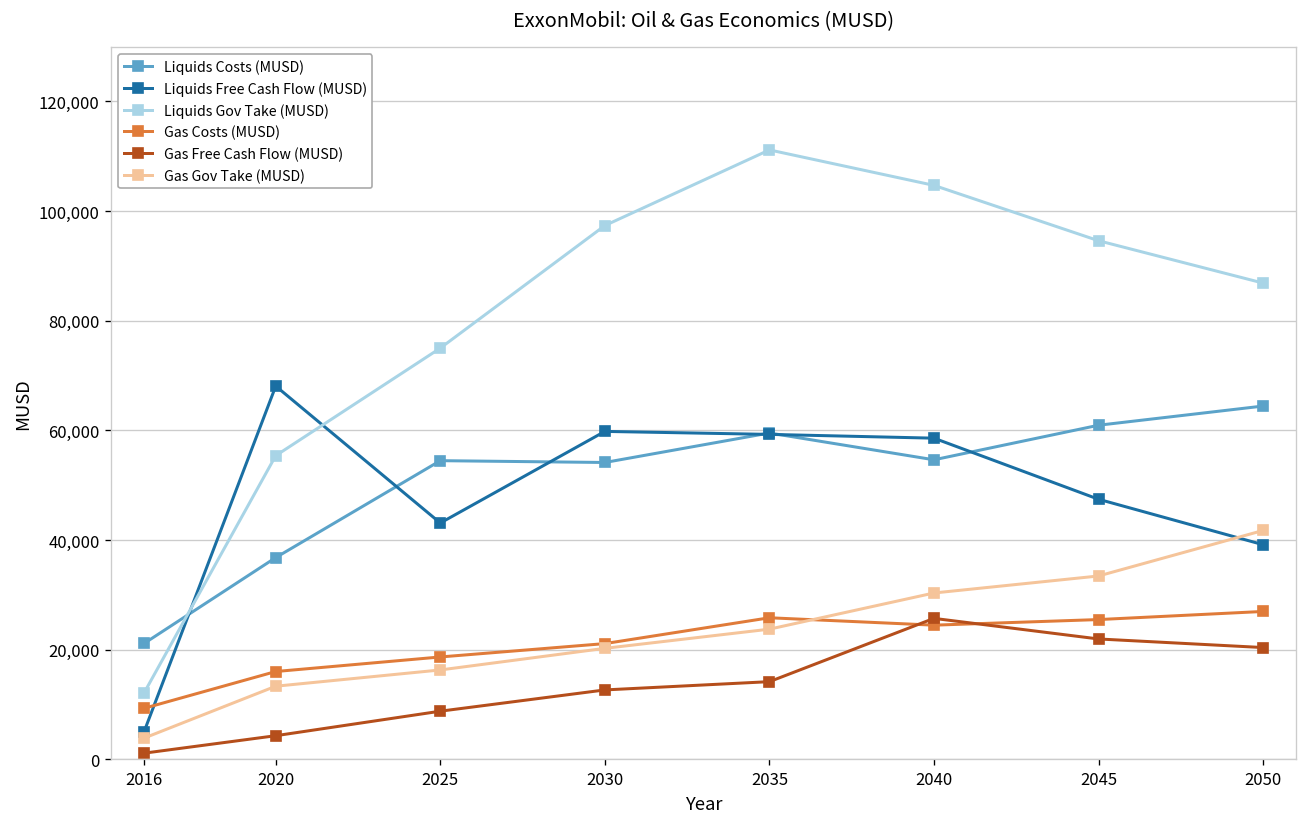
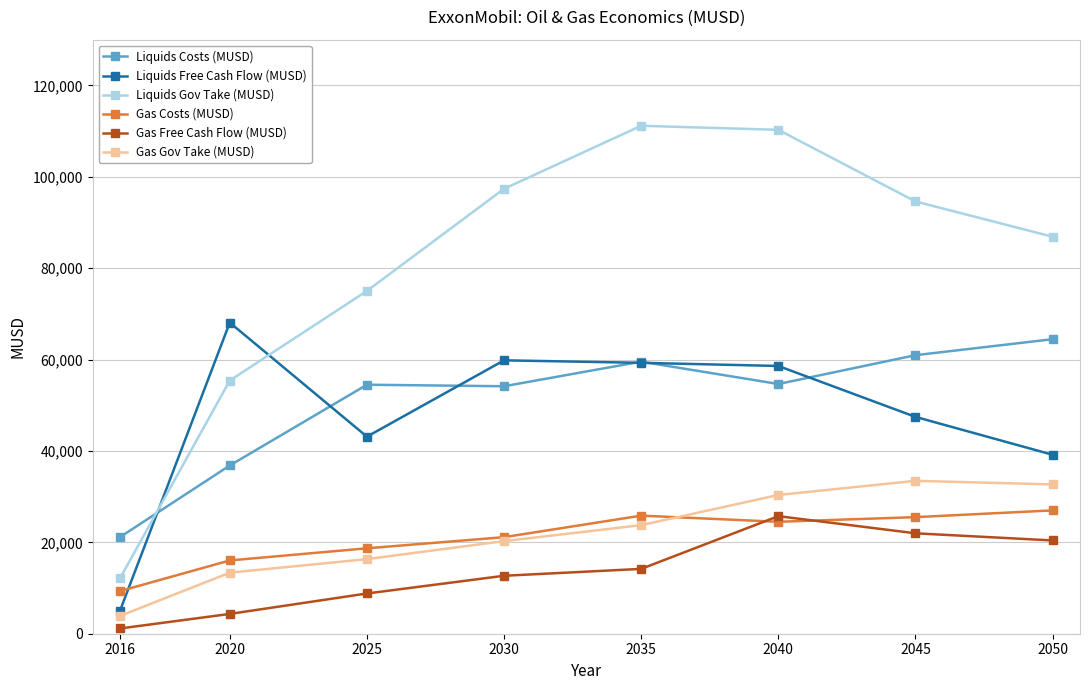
  {
    "Liquids Costs (MUSD)": {
      "2016": "21,000",
      "2020": "37,000",
      "2025": "54,000",
      "2030": "54,000",
      "2040": "55,000",
      "2045": "61,000",
      "2050": "64,000"
    },
    "Liquids Free Cash Flow (MUSD)": {
      "2016": "5,000",
      "2020": "68,000",
      "2025": "43,000",
      "2030": "60,000",
      "2040": "59,000",
      "2045": "47,000",
      "2050": "39,000"
    },
    "Liquids Gov Take (MUSD)": {
      "2016": "12,000",
      "2020": "55,000",
      "2025": "75,000",
      "2030": "97,000",
      "2035": "111,000",
-     "2040": "105,000",
+     "2040": "110,000",
      "2045": "95,000",
      "2050": "87,000"
    },
    "Gas Costs (MUSD)": {
      "2016": "9,000",
      "2020": "16,000",
      "2025": "19,000",
      "2030": "21,000",
      "2035": "26,000",
      "2040": "24,000",
      "2045": "26,000",
      "2050": "27,000"
    },
    "Gas Free Cash Flow (MUSD)": {
      "2016": "1,000",
      "2020": "4,000",
      "2025": "9,000",
      "2030": "13,000",
      "2035": "14,000",
      "2040": "26,000",
      "2045": "22,000",
      "2050": "20,000"
    },
    "Gas Gov Take (MUSD)": {
      "2016": "4,000",
      "2020": "13,000",
      "2025": "16,000",
      "2030": "20,000",
      "2035": "24,000",
      "2040": "30,000",
      "2045": "33,000",
-     "2050": "42,000"
+     "2050": "33,000"
    }
  }
